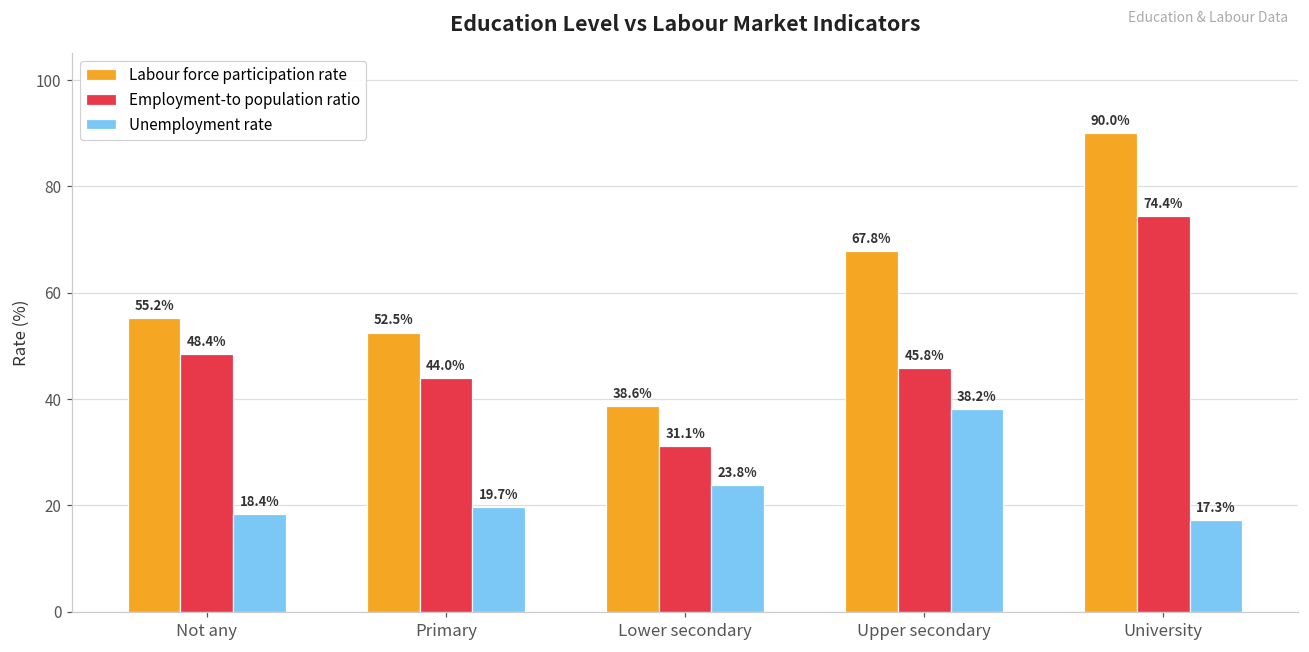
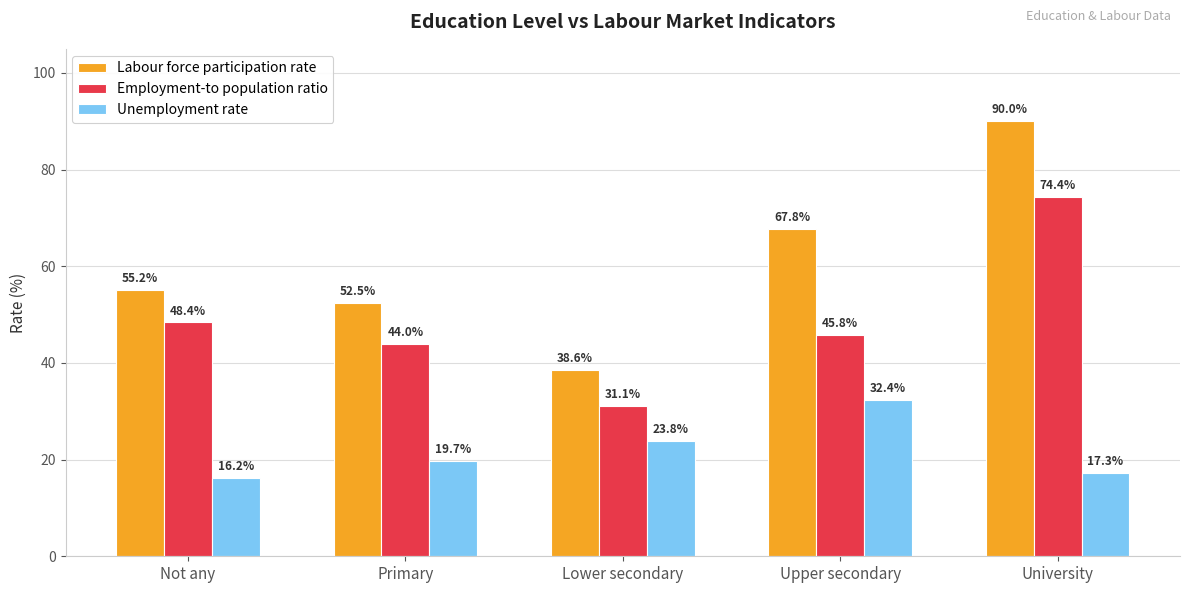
  {
    "Labour force participation rate": {
      "Not any": "55.2%",
      "Primary": "52.5%",
      "Lower secondary": "38.6%",
      "Upper secondary": "67.8%",
      "University": "90.0%"
    },
    "Employment-to population ratio": {
      "Not any": "48.4%",
      "Primary": "44.0%",
      "Lower secondary": "31.1%",
      "Upper secondary": "45.8%",
      "University": "74.4%"
    },
    "Unemployment rate": {
-     "Not any": "18.4%",
+     "Not any": "16.2%",
      "Primary": "19.7%",
      "Lower secondary": "23.8%",
-     "Upper secondary": "38.2%",
+     "Upper secondary": "32.4%",
      "University": "17.3%"
    }
  }
